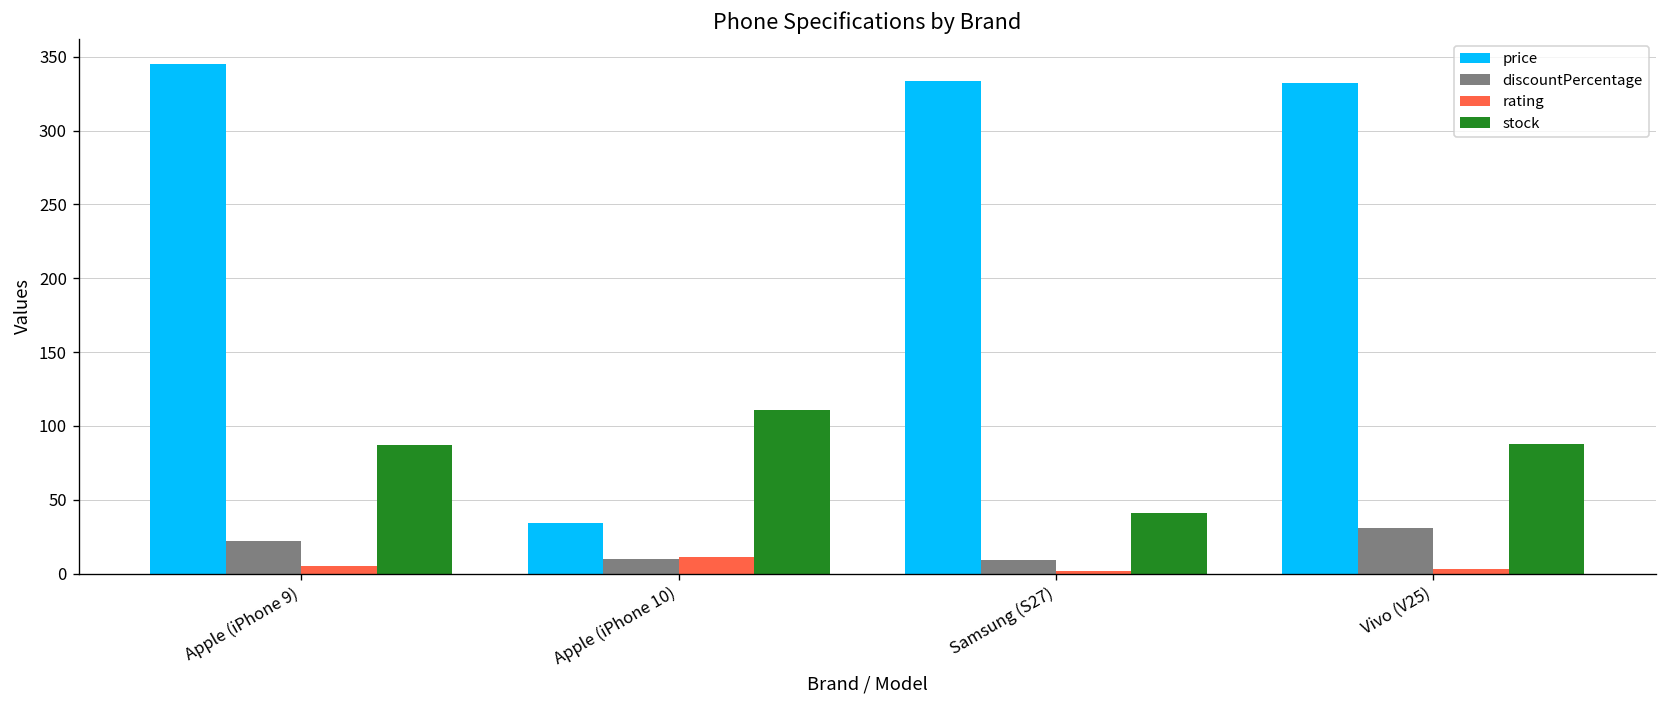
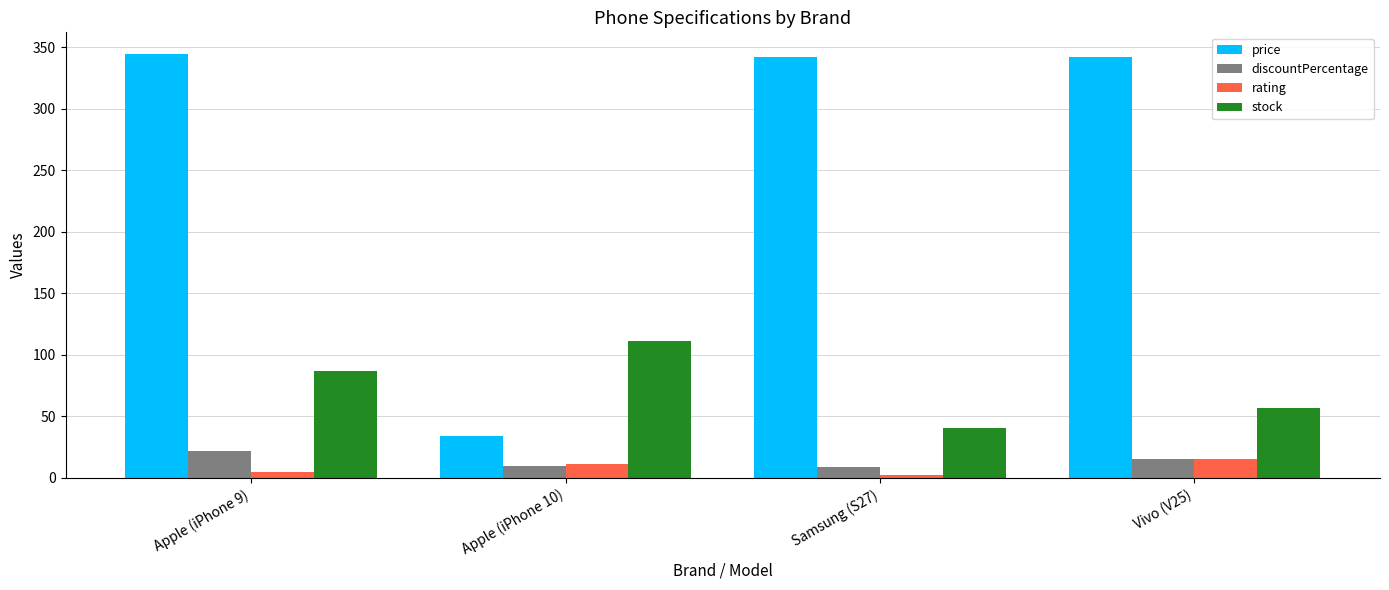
  {
    "price": {
      "Apple (iPhone 9)": 345,
      "Apple (iPhone 10)": 34,
-     "Samsung (S27)": 334,
-     "Vivo (V25)": 332
+     "Samsung (S27)": 342,
+     "Vivo (V25)": 342
    },
    "discountPercentage": {
      "Apple (iPhone 9)": 22,
      "Apple (iPhone 10)": 10,
      "Samsung (S27)": 9,
-     "Vivo (V25)": 31
+     "Vivo (V25)": 15
    },
    "rating": {
      "Apple (iPhone 9)": 5,
      "Apple (iPhone 10)": 11,
-     "Vivo (V25)": 3
+     "Vivo (V25)": 15
    },
    "stock": {
      "Apple (iPhone 9)": 87,
      "Apple (iPhone 10)": 111,
      "Samsung (S27)": 41,
-     "Vivo (V25)": 88
+     "Vivo (V25)": 57
    }
  }
